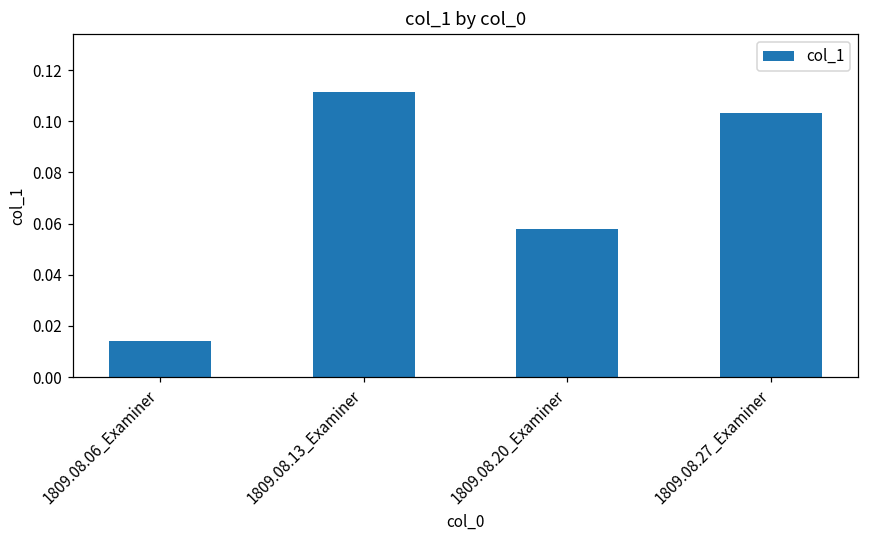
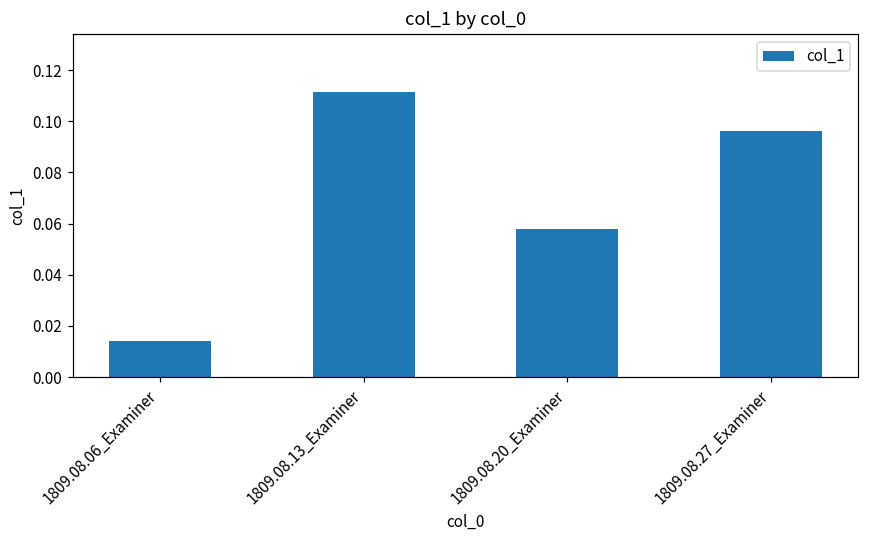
  {
    "1809.08.06_Examiner": 0.014,
    "1809.08.13_Examiner": 0.112,
    "1809.08.20_Examiner": 0.058,
-   "1809.08.27_Examiner": 0.103
+   "1809.08.27_Examiner": 0.096
  }
